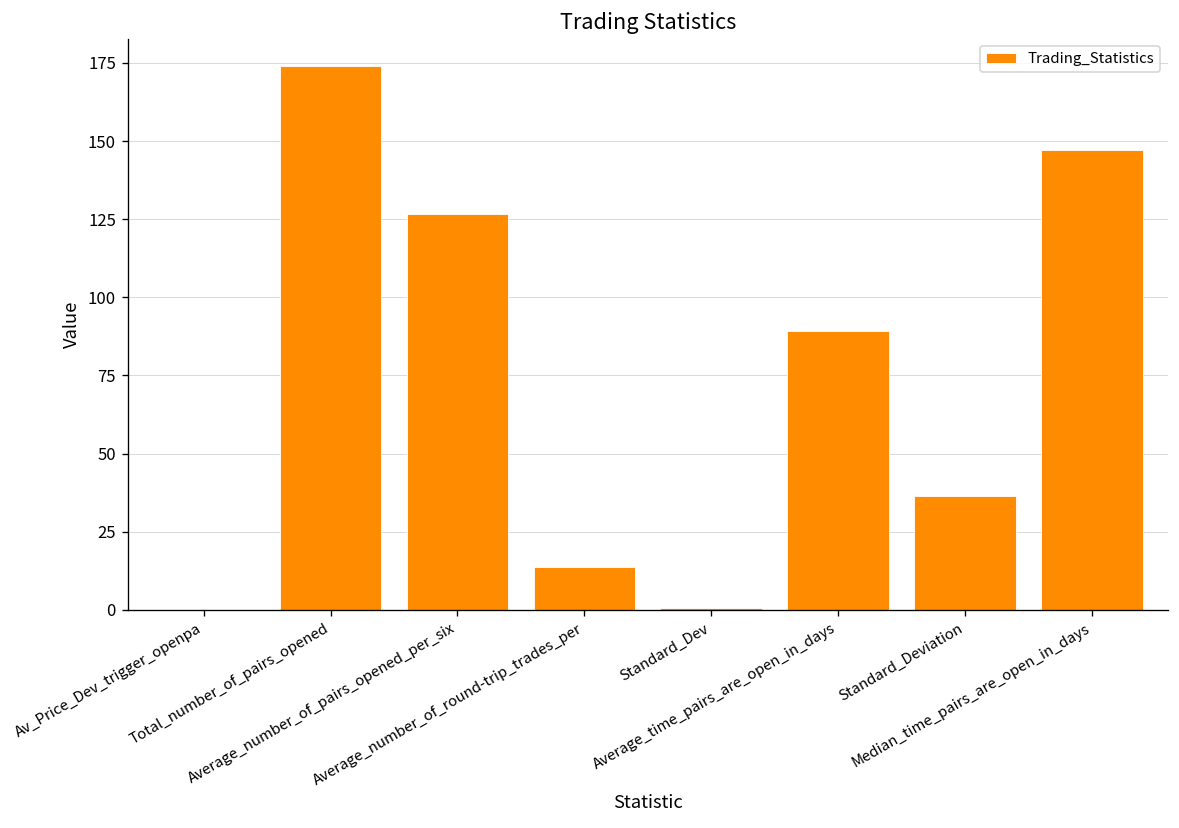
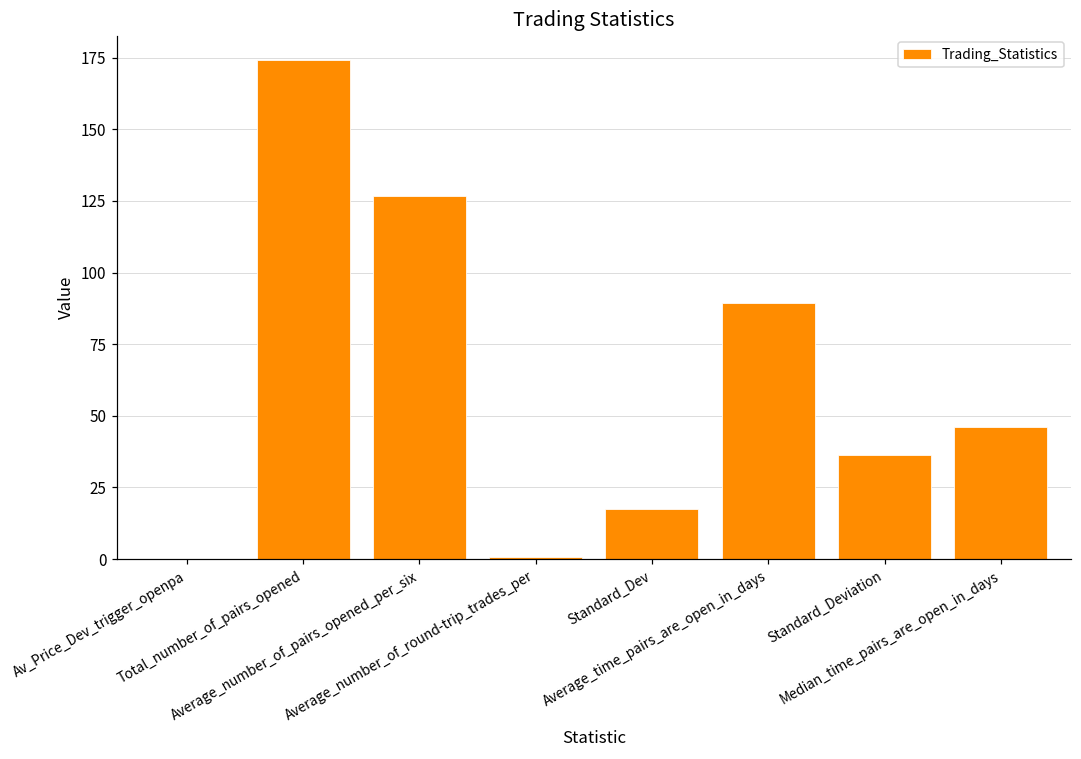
  {
    "Total_number_of_pairs_opened": 174,
    "Average_number_of_pairs_opened_per_six": 127,
-   "Average_number_of_round-trip_trades_per": 14,
-   "Standard_Dev": 1,
+   "Average_number_of_round-trip_trades_per": 1,
+   "Standard_Dev": 17,
    "Average_time_pairs_are_open_in_days": 89,
    "Standard_Deviation": 36,
-   "Median_time_pairs_are_open_in_days": 147
+   "Median_time_pairs_are_open_in_days": 46
  }
